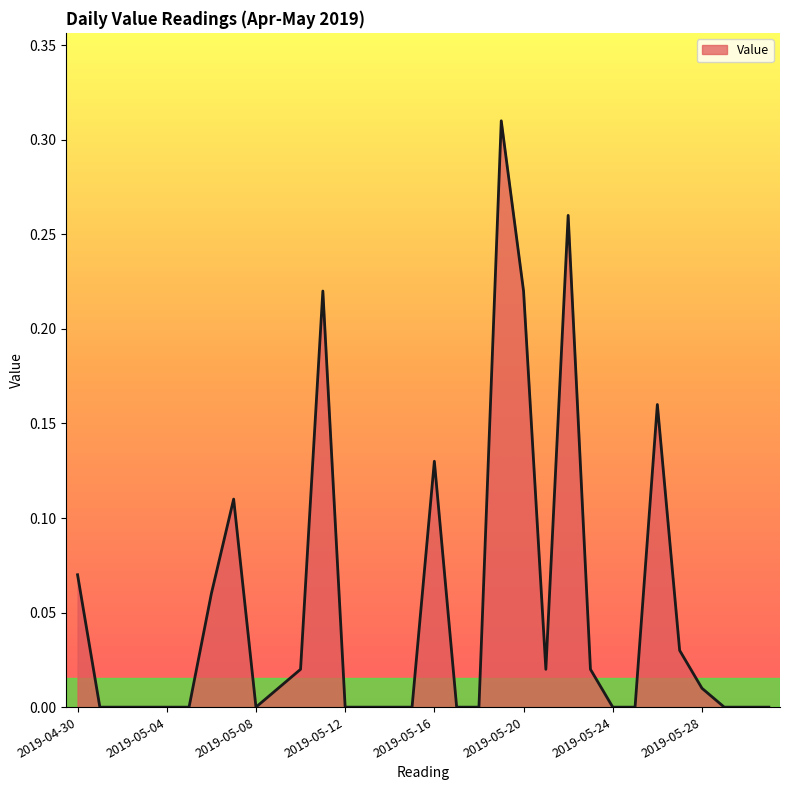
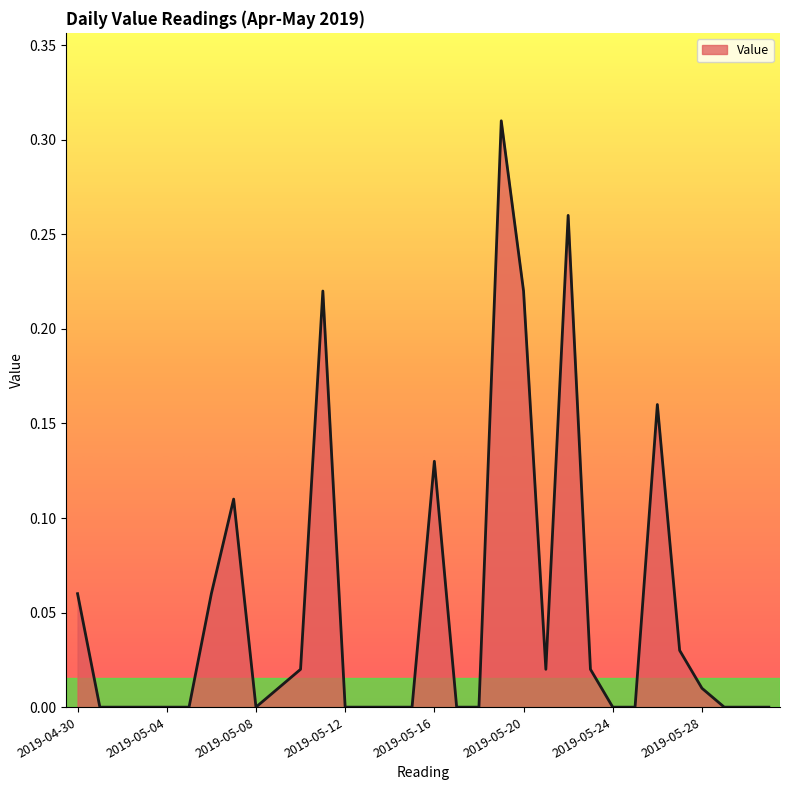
  {
-   "2019-04-30": 0.07,
+   "2019-04-30": 0.06,
    "2019-05-16": 0.13,
    "2019-05-20": 0.22
  }
